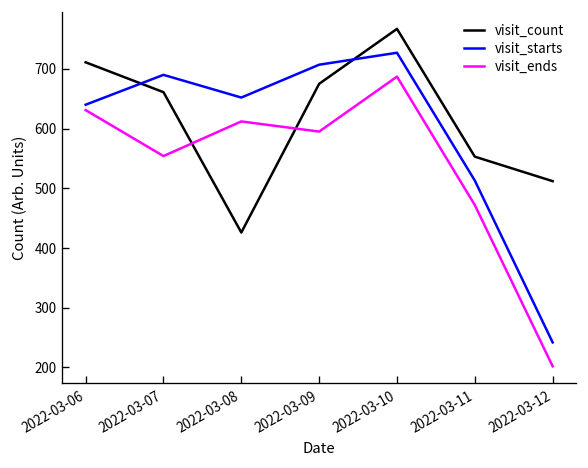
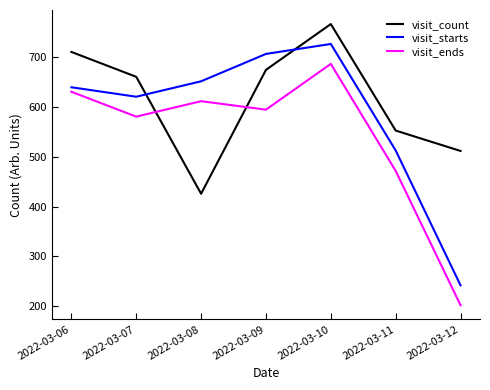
  {
    "visit_count": {
      "2022-03-06": 710,
      "2022-03-07": 660,
      "2022-03-08": 430,
      "2022-03-09": 680,
      "2022-03-10": 770,
      "2022-03-11": 550,
      "2022-03-12": 510
    },
    "visit_starts": {
      "2022-03-06": 640,
-     "2022-03-07": 690,
+     "2022-03-07": 620,
      "2022-03-08": 650,
      "2022-03-09": 710,
      "2022-03-10": 730,
      "2022-03-11": 510,
      "2022-03-12": 240
    },
    "visit_ends": {
      "2022-03-06": 630,
-     "2022-03-07": 550,
+     "2022-03-07": 580,
      "2022-03-08": 610,
      "2022-03-09": 600,
      "2022-03-10": 690,
      "2022-03-11": 470,
      "2022-03-12": 200
    }
  }
